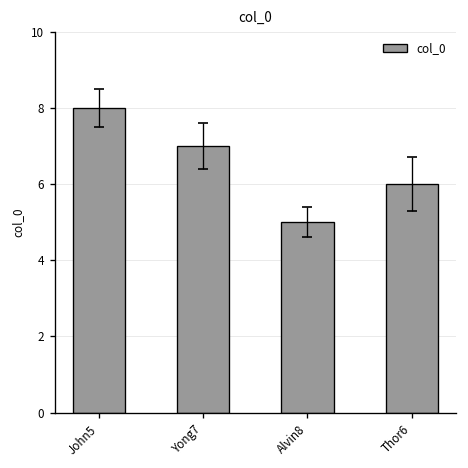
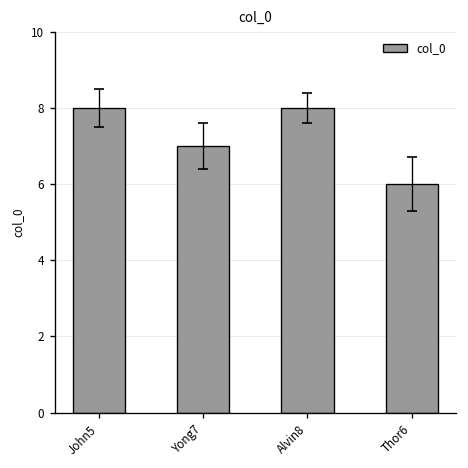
  {
    "col_0": {
      "John5": 8,
      "Yong7": 7,
-     "Alvin8": 5,
+     "Alvin8": 8,
      "Thor6": 6
    }
  }
